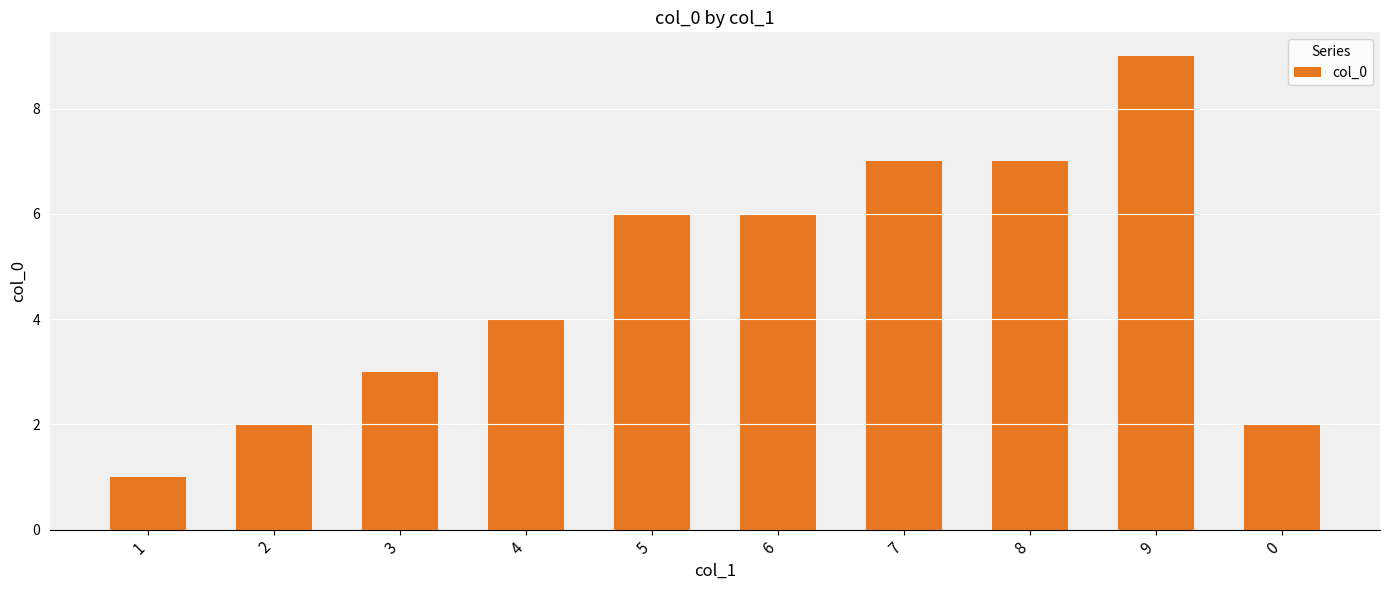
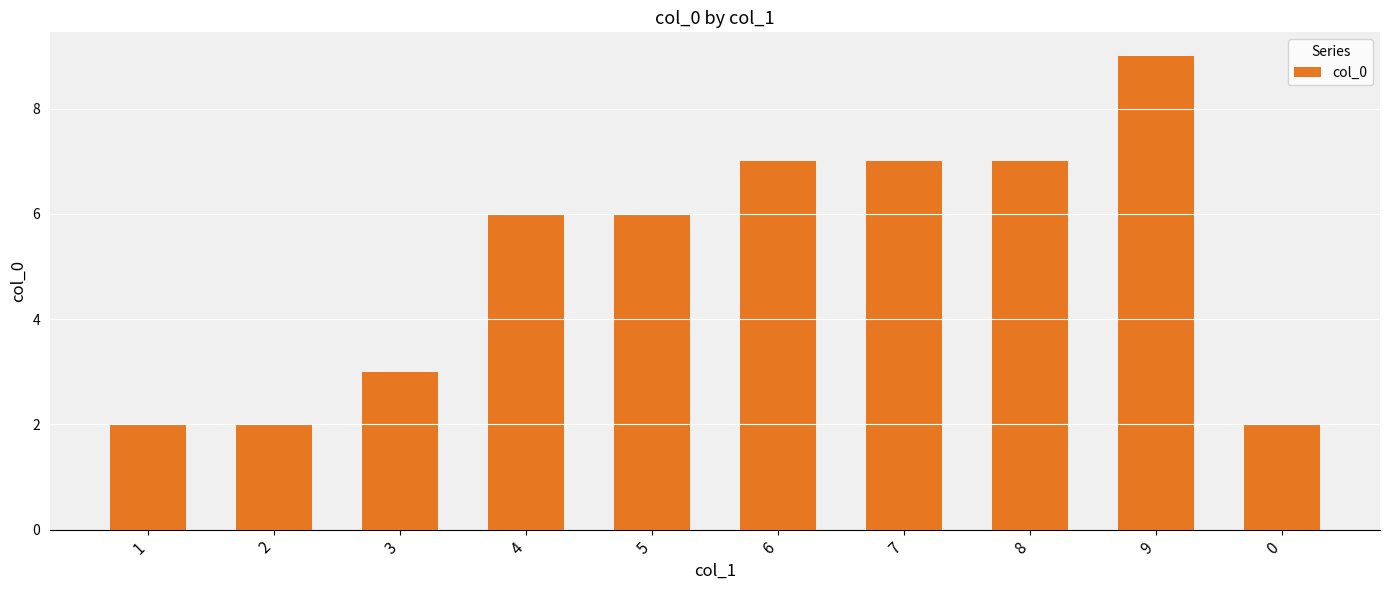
  {
-   "1": 1,
+   "1": 2,
    "2": 2,
    "3": 3,
-   "4": 4,
+   "4": 6,
    "5": 6,
-   "6": 6,
+   "6": 7,
    "7": 7,
    "8": 7,
    "9": 9,
    "0": 2
  }
